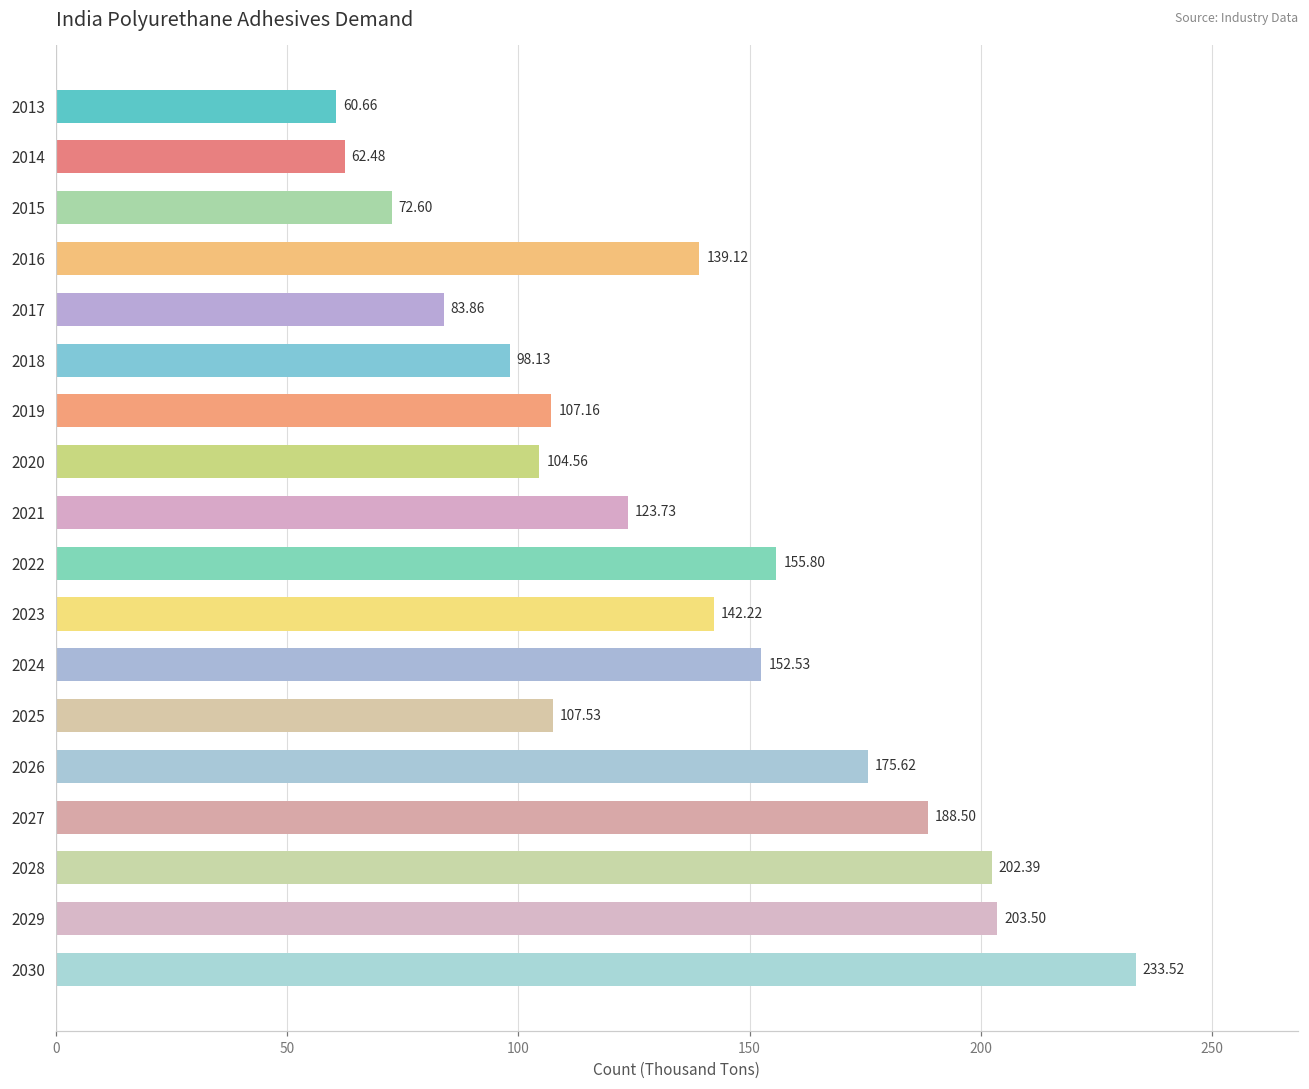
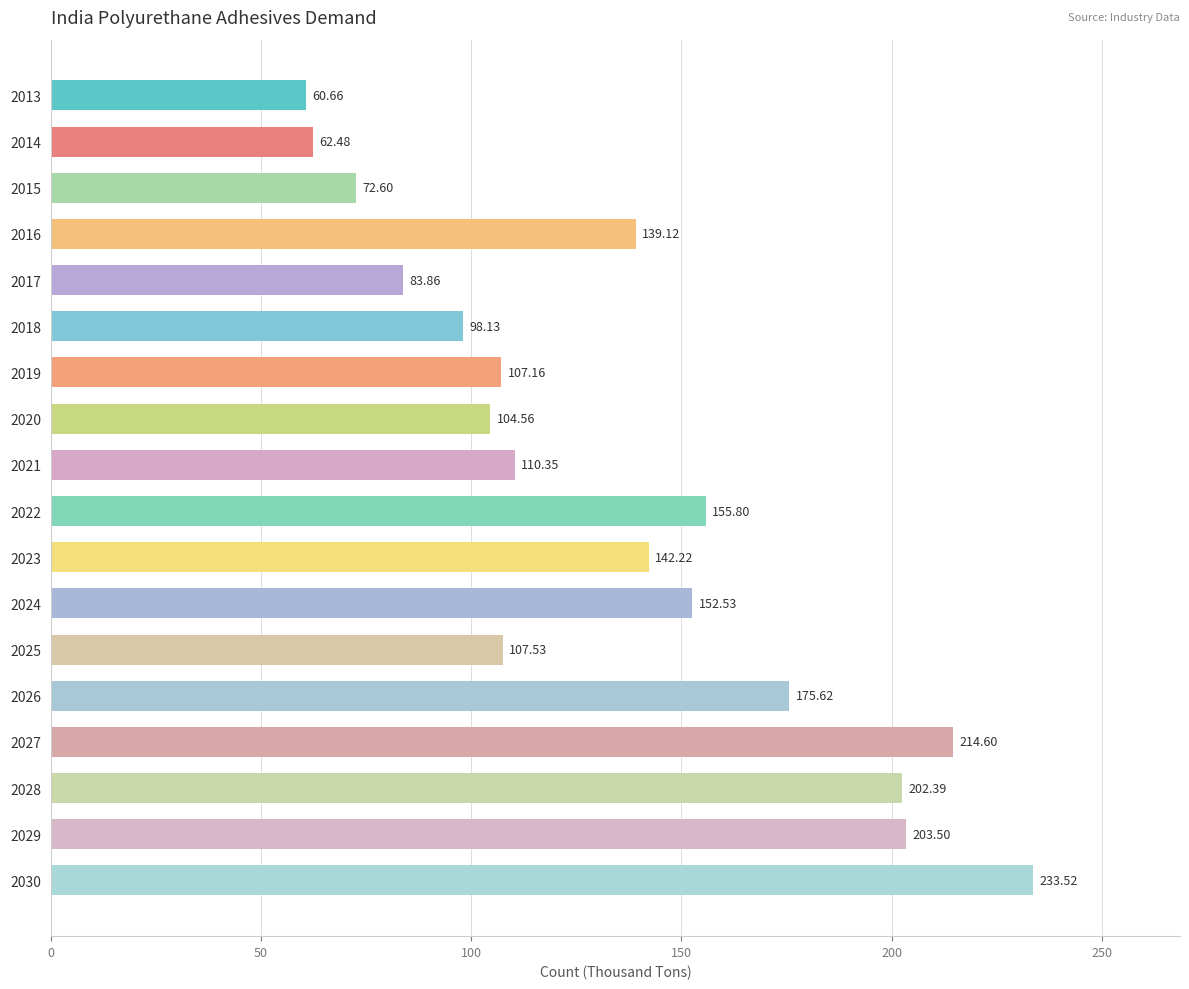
  {
    "2013": 60.66,
    "2014": 62.48,
    "2015": 72.60,
    "2016": 139.12,
    "2017": 83.86,
    "2018": 98.13,
    "2019": 107.16,
    "2020": 104.56,
-   "2021": 123.73,
+   "2021": 110.35,
    "2022": 155.80,
    "2023": 142.22,
    "2024": 152.53,
    "2025": 107.53,
    "2026": 175.62,
-   "2027": 188.50,
+   "2027": 214.60,
    "2028": 202.39,
    "2029": 203.50,
    "2030": 233.52
  }
